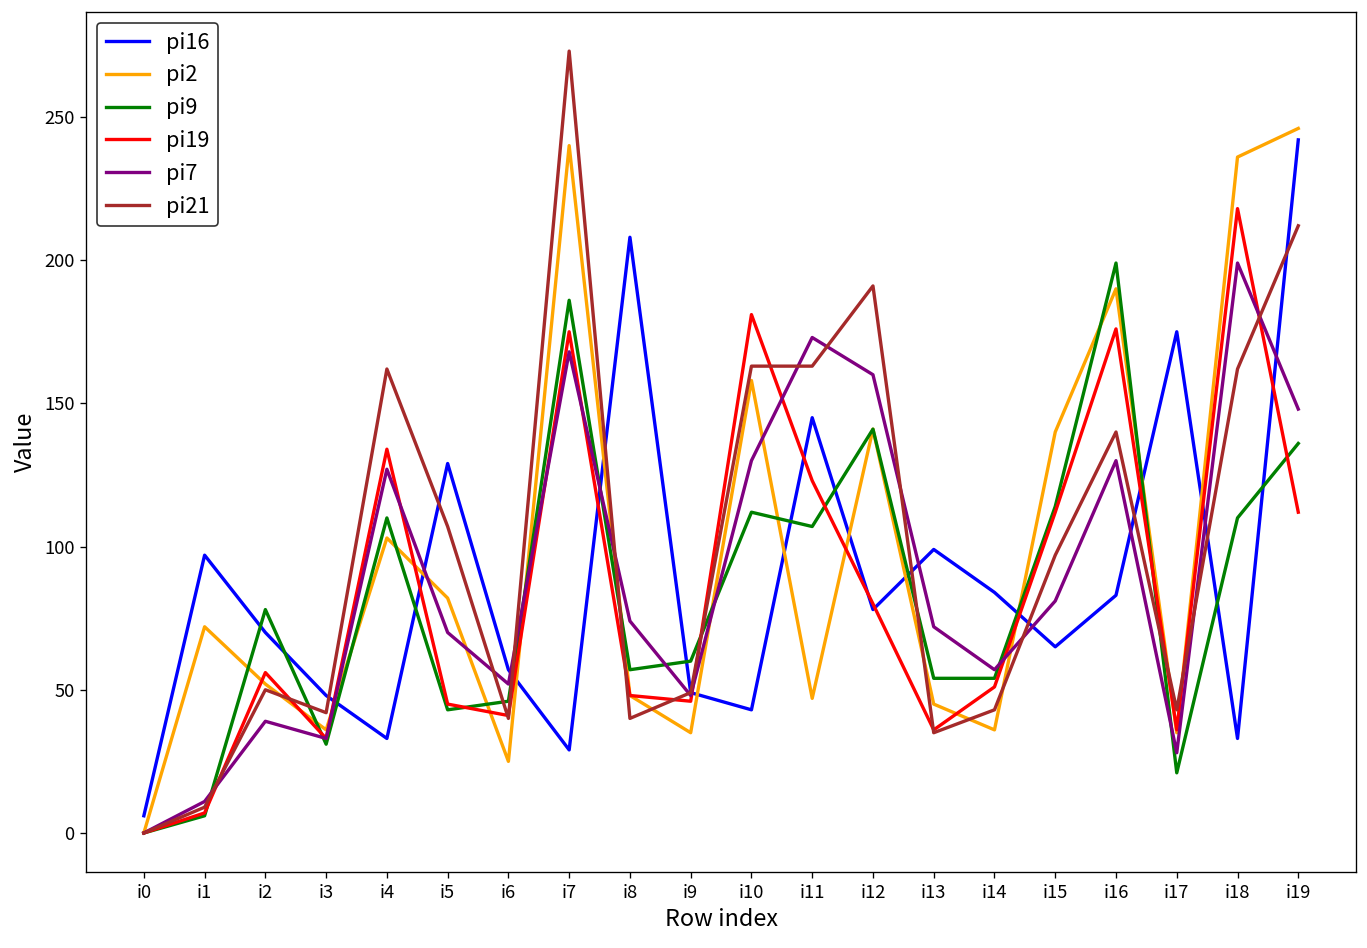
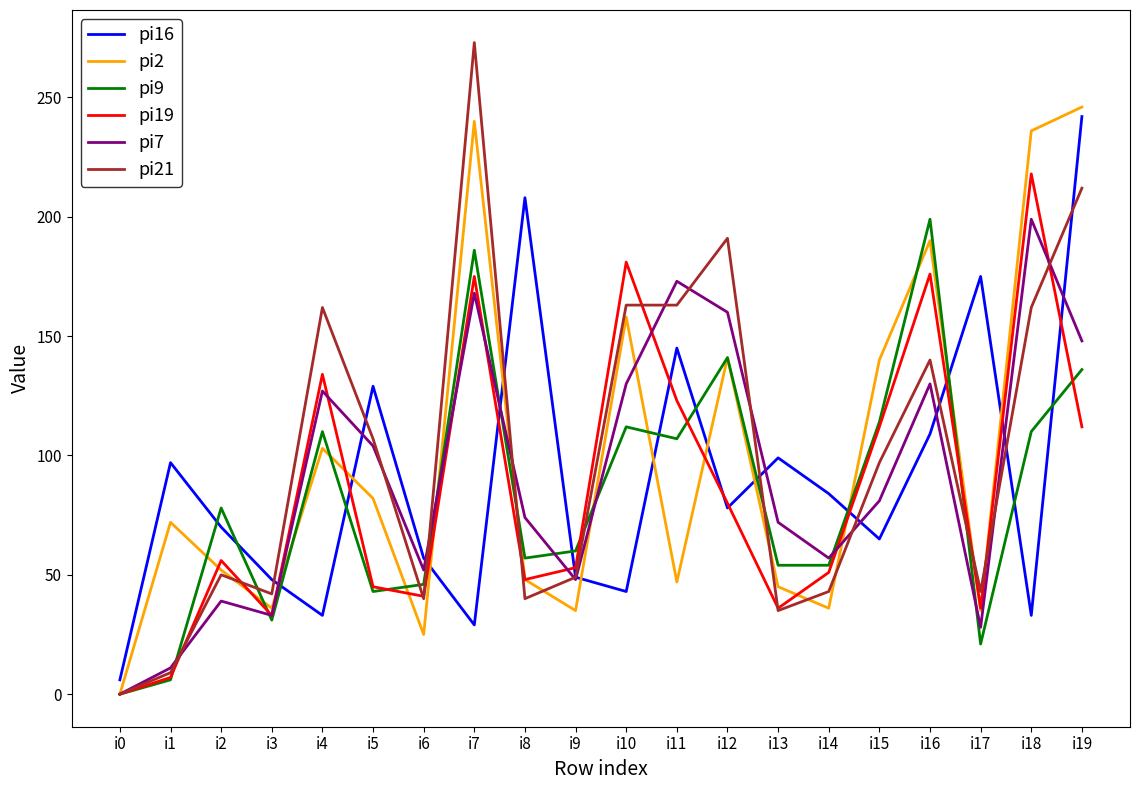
  {
    "pi16": {
      "i0": 6,
      "i1": 97,
      "i2": 70,
      "i3": 48,
      "i4": 33,
      "i5": 129,
      "i6": 57,
      "i7": 29,
      "i8": 208,
      "i10": 43,
      "i11": 145,
      "i12": 78,
      "i13": 99,
      "i14": 84,
      "i15": 65,
-     "i16": 83,
+     "i16": 109,
      "i17": 175,
      "i18": 33,
      "i19": 242
    },
    "pi2": {
      "i1": 72,
      "i2": 52,
      "i3": 36,
      "i4": 103,
      "i5": 82,
      "i6": 25,
      "i7": 240,
      "i9": 35,
      "i10": 158,
      "i11": 47,
      "i13": 45,
      "i14": 36,
      "i15": 140,
      "i16": 190,
      "i18": 236,
      "i19": 246
    },
    "pi9": {
      "i2": 78,
      "i3": 31,
      "i4": 110,
      "i5": 43,
      "i6": 46,
      "i7": 186,
      "i8": 57,
      "i9": 60,
      "i10": 112,
      "i11": 107,
      "i13": 54,
      "i14": 54,
      "i15": 114,
      "i16": 199,
      "i17": 21,
      "i18": 110,
      "i19": 136
    },
    "pi19": {
      "i2": 56,
      "i4": 134,
      "i5": 45,
      "i7": 175,
-     "i9": 46,
+     "i9": 53,
      "i10": 181,
      "i11": 123,
      "i12": 80,
      "i14": 51,
      "i15": 112,
      "i16": 176,
      "i18": 218,
      "i19": 112
    },
    "pi7": {
      "i1": 11,
      "i2": 39,
      "i4": 127,
-     "i5": 70,
+     "i5": 104,
      "i6": 52,
      "i7": 168,
      "i8": 74,
      "i10": 130,
      "i11": 173,
      "i12": 160,
      "i13": 72,
      "i14": 57,
      "i15": 81,
      "i16": 130,
      "i17": 28,
      "i18": 199,
      "i19": 148
    },
    "pi21": {
      "i1": 9,
      "i2": 50,
      "i3": 42,
      "i4": 162,
      "i5": 107,
      "i7": 273,
      "i8": 40,
      "i10": 163,
      "i11": 163,
      "i12": 191,
      "i14": 43,
      "i15": 97,
      "i16": 140,
      "i17": 43,
      "i18": 162,
      "i19": 212
    }
  }
